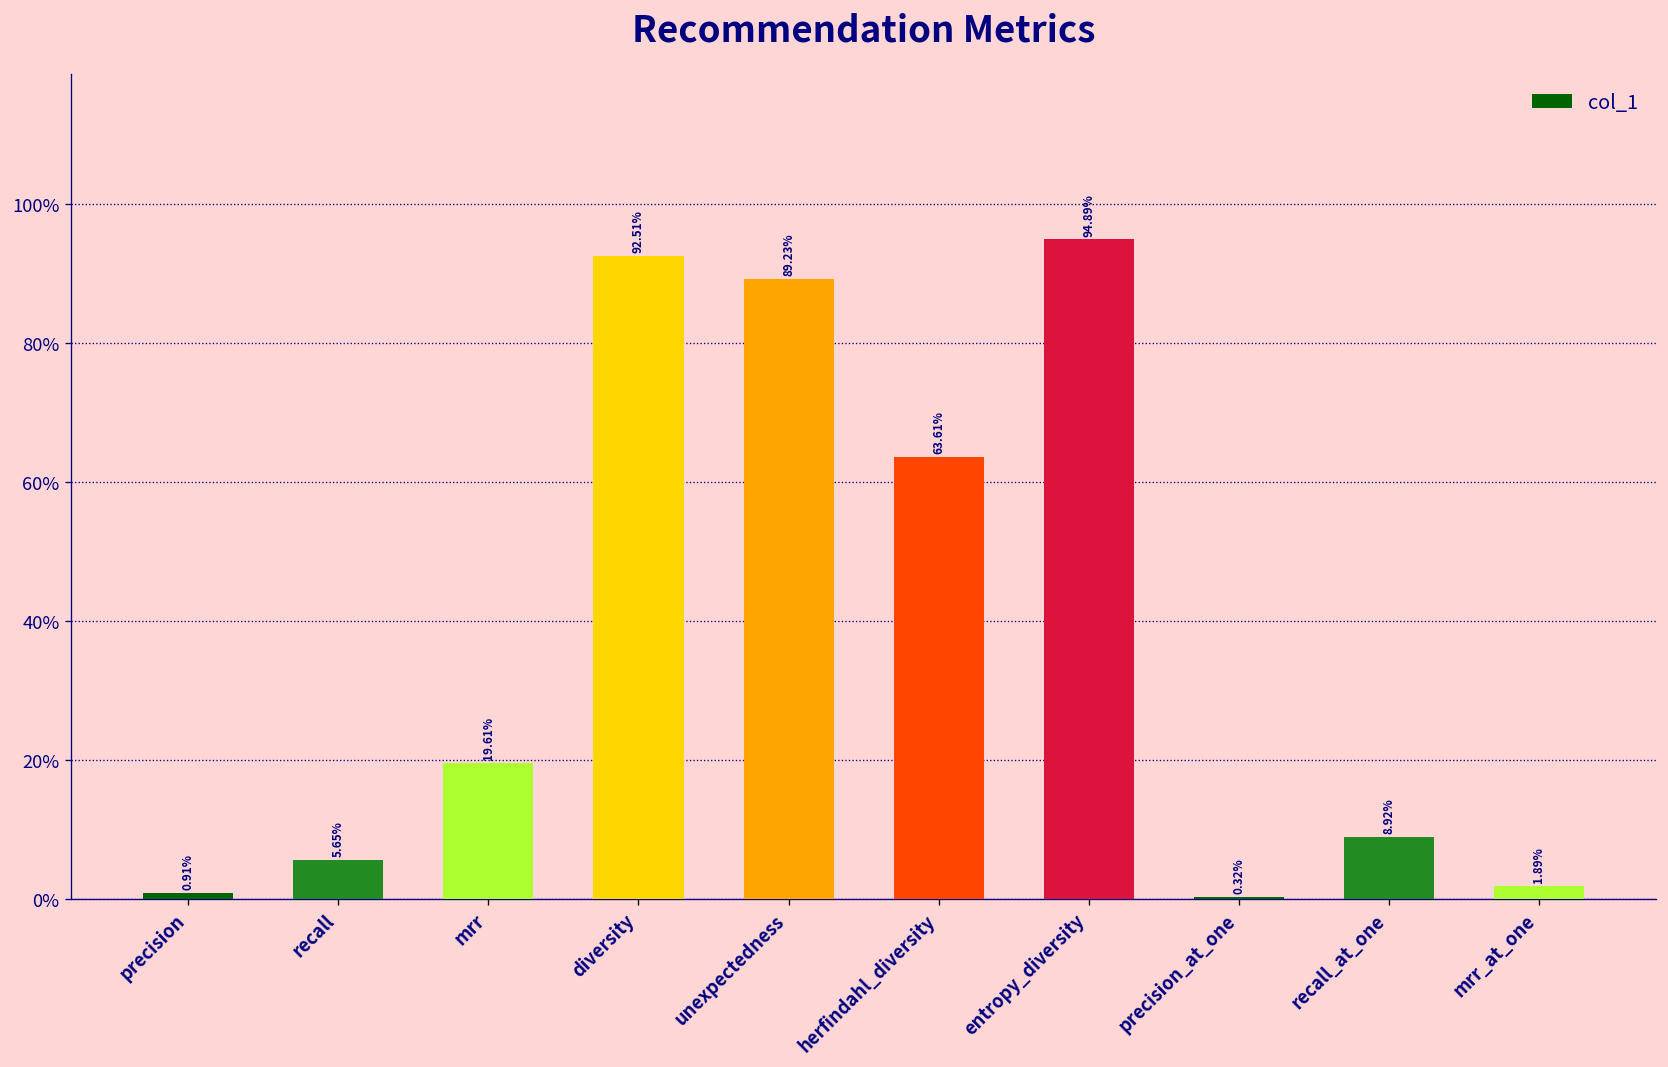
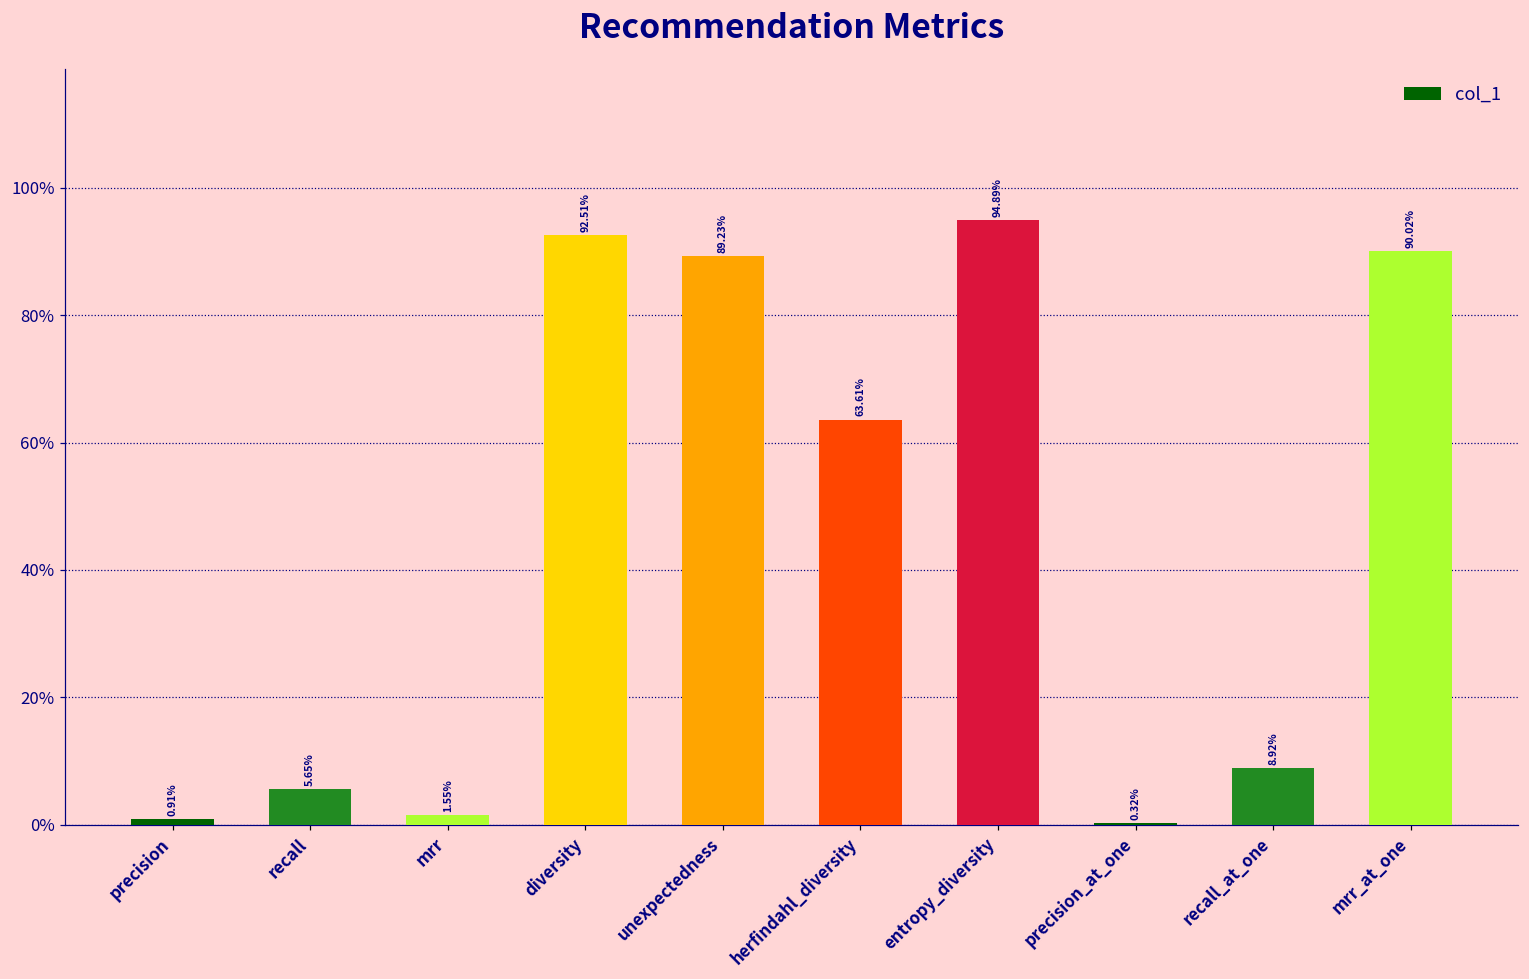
  {
    "precision": "0.91%",
    "recall": "5.65%",
-   "mrr": "19.61%",
+   "mrr": "1.55%",
    "diversity": "92.51%",
    "unexpectedness": "89.23%",
    "herfindahl_diversity": "63.61%",
    "entropy_diversity": "94.89%",
    "precision_at_one": "0.32%",
    "recall_at_one": "8.92%",
-   "mrr_at_one": "1.89%"
+   "mrr_at_one": "90.02%"
  }
